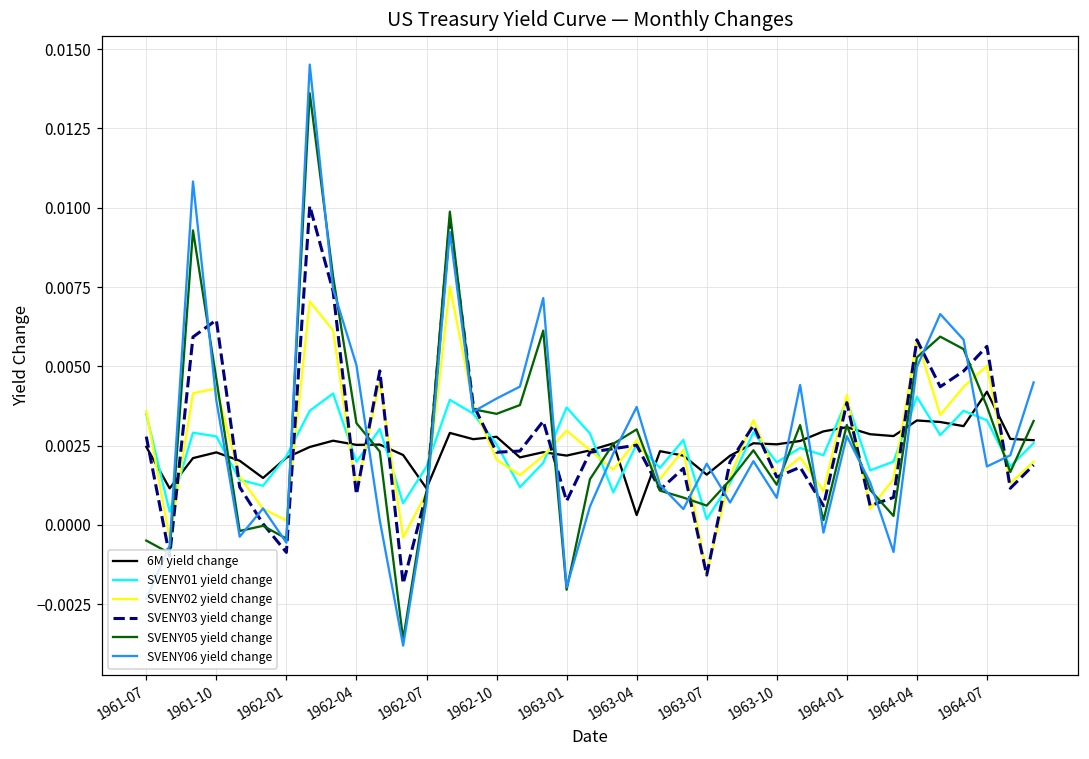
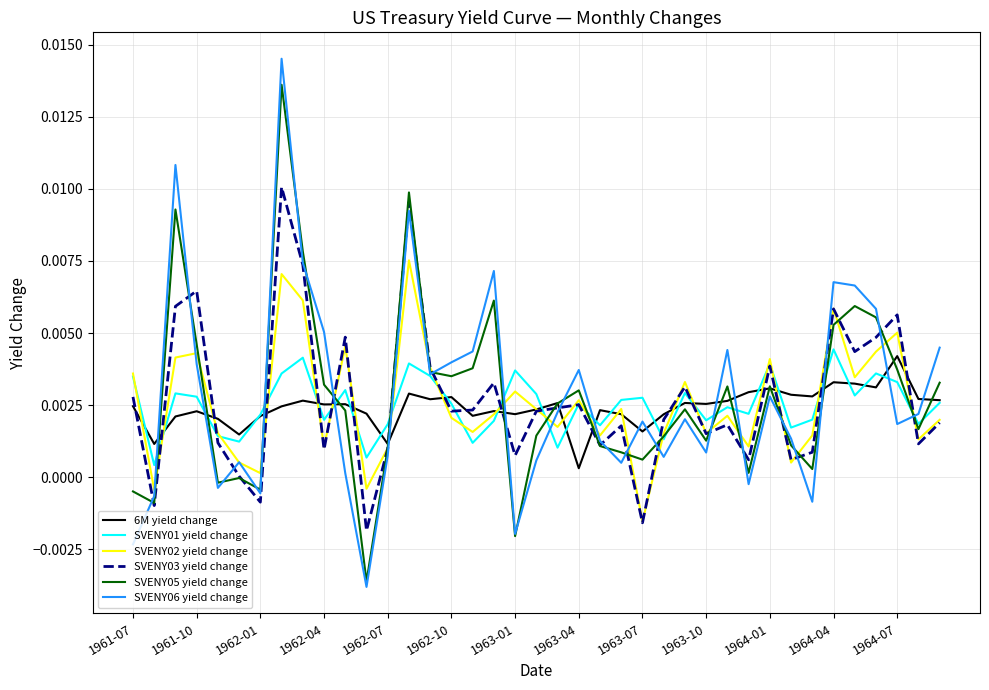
  {
    "6M yield change": {
      "1961-07": 0.0025,
      "1961-10": 0.0023,
      "1962-04": 0.0025,
      "1962-07": 0.0012,
      "1962-10": 0.0028,
      "1963-01": 0.0022,
      "1963-04": 0.0003,
      "1963-07": 0.0016,
      "1963-10": 0.0025,
      "1964-04": 0.0033,
      "1964-07": 0.0042
    },
    "SVENY01 yield change": {
      "1961-07": 0.0035,
      "1961-10": 0.0028,
      "1962-04": 0.0020,
      "1962-07": 0.0018,
      "1962-10": 0.0025,
      "1963-01": 0.0037,
-     "1963-07": 0.0002,
+     "1963-07": 0.0028,
      "1963-10": 0.0020,
-     "1964-04": 0.0040,
+     "1964-04": 0.0044,
      "1964-07": 0.0033
    },
    "SVENY02 yield change": {
      "1961-07": 0.0036,
      "1961-10": 0.0043,
      "1962-01": 0.0001,
      "1962-04": 0.0011,
      "1962-10": 0.0021,
      "1963-01": 0.0030,
      "1963-04": 0.0027,
      "1964-01": 0.0041,
      "1964-07": 0.0050
    },
    "SVENY03 yield change": {
      "1961-07": 0.0028,
      "1961-10": 0.0065,
      "1962-01": -0.0009,
      "1962-04": 0.0010,
      "1962-10": 0.0023,
      "1963-01": 0.0008,
      "1964-07": 0.0056
    },
    "SVENY05 yield change": {
      "1961-07": -0.0005,
      "1961-10": 0.0046,
      "1962-01": -0.0004,
      "1962-04": 0.0032,
      "1962-10": 0.0035,
      "1963-04": 0.0030,
      "1963-07": 0.0006,
      "1963-10": 0.0013,
      "1964-04": 0.0053,
      "1964-07": 0.0037
    },
    "SVENY06 yield change": {
      "1961-10": 0.0039,
      "1962-01": -0.0006,
      "1962-04": 0.0050,
      "1962-07": 0.0008,
      "1962-10": 0.0040,
      "1963-04": 0.0037,
      "1963-07": 0.0019,
      "1963-10": 0.0009,
      "1964-01": 0.0028,
-     "1964-04": 0.0050,
+     "1964-04": 0.0068,
      "1964-07": 0.0018
    }
  }
